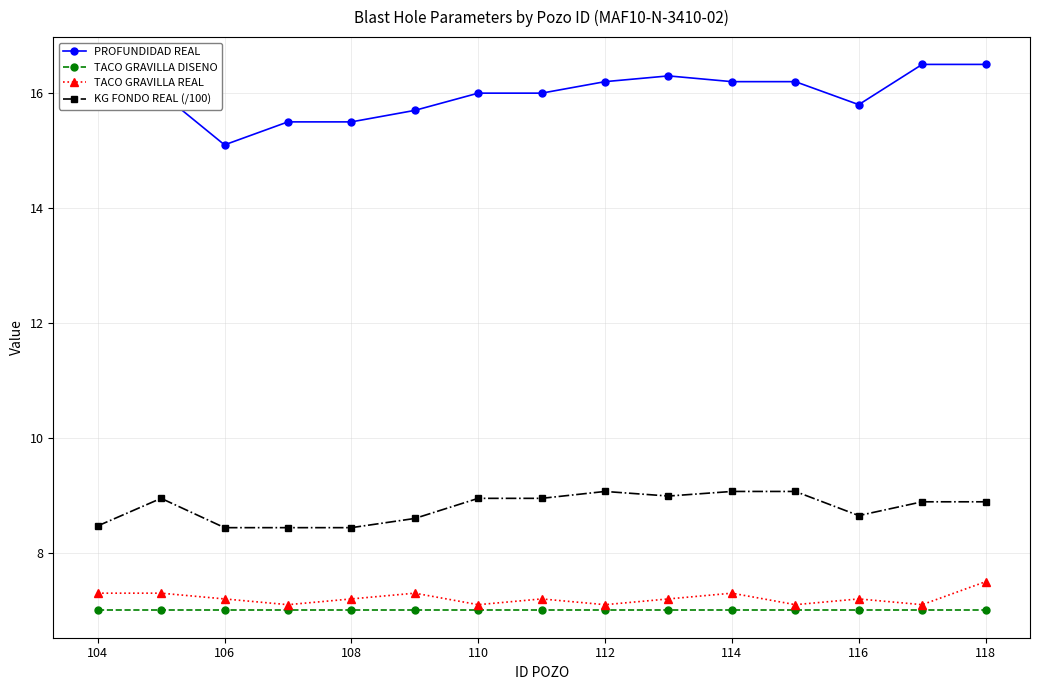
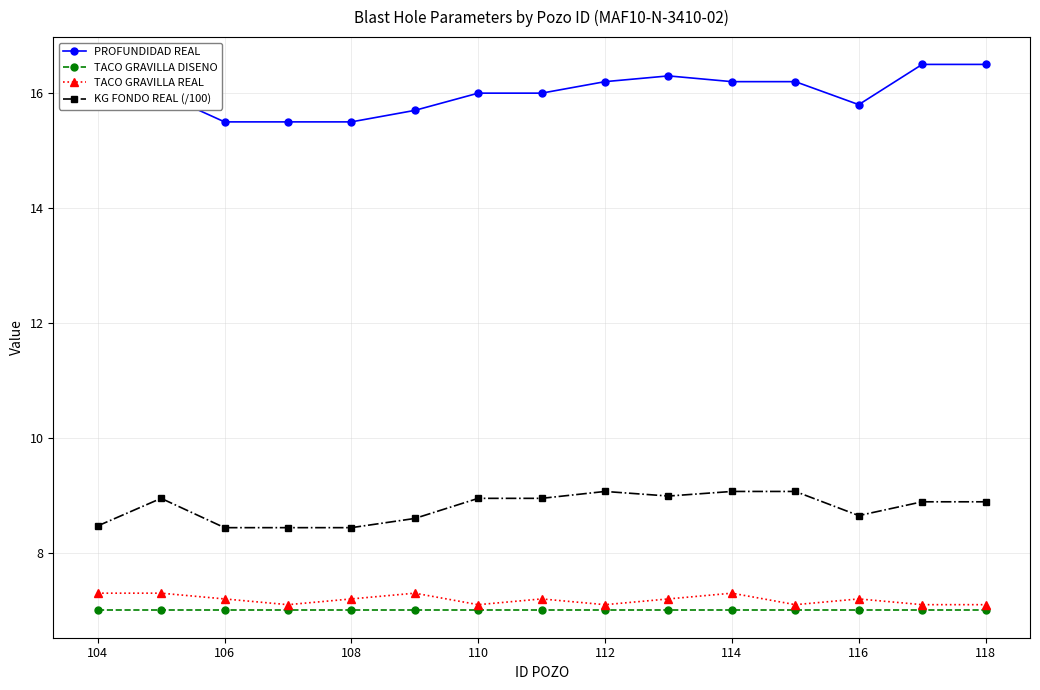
  {
    "PROFUNDIDAD REAL": {
-     "106": 15.1,
+     "106": 15.5,
      "108": 15.5,
      "110": 16.0,
      "112": 16.2,
      "114": 16.2,
      "116": 15.8,
      "118": 16.5
    },
    "TACO GRAVILLA DISENO": {
      "104": 7.0,
      "106": 7.0,
      "108": 7.0,
      "110": 7.0,
      "112": 7.0,
      "114": 7.0,
      "116": 7.0,
      "118": 7.0
    },
    "TACO GRAVILLA REAL": {
      "104": 7.3,
      "106": 7.2,
      "108": 7.2,
      "110": 7.1,
      "112": 7.1,
      "114": 7.3,
      "116": 7.2,
-     "118": 7.5
+     "118": 7.1
    },
    "KG FONDO REAL (/100)": {
      "104": 8.5,
      "106": 8.4,
      "108": 8.4,
      "110": 9.0,
      "112": 9.1,
      "114": 9.1,
      "116": 8.7,
      "118": 8.9
    }
  }
